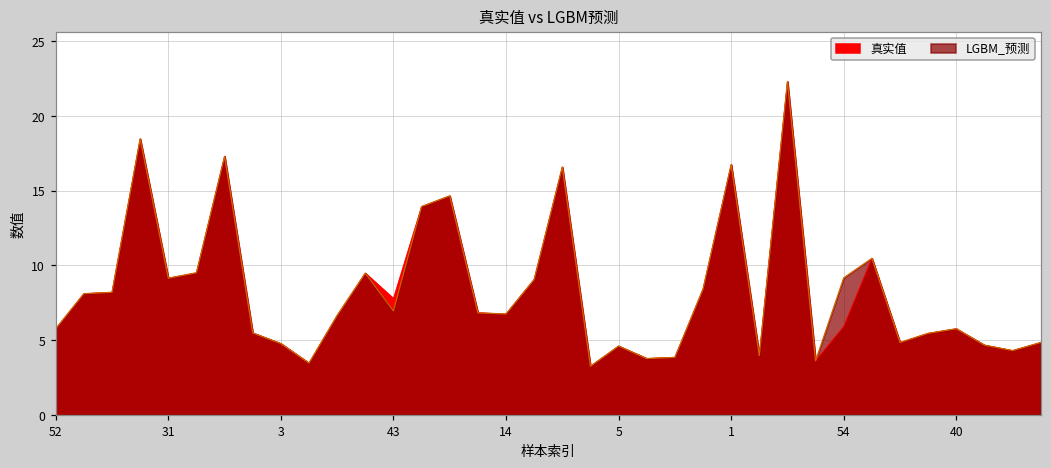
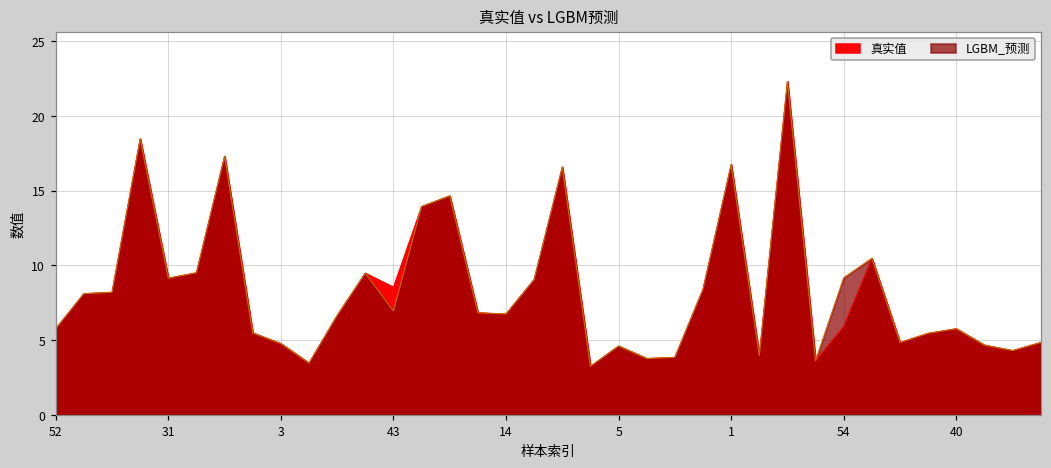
  {
    "真实值": {
-     "43": 7.8,
+     "43": 8.5,
      "54": 5.9
    },
    "LGBM_预测": {
      "43": 7.0,
      "54": 9.2
    }
  }
